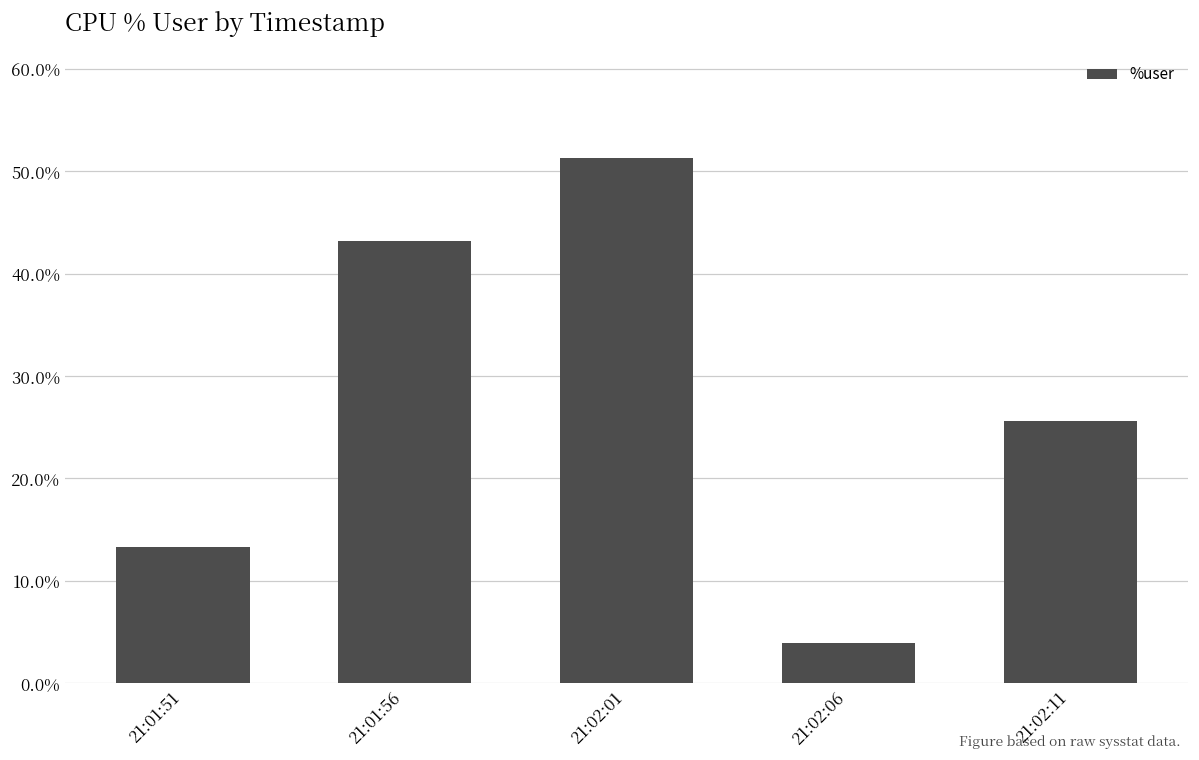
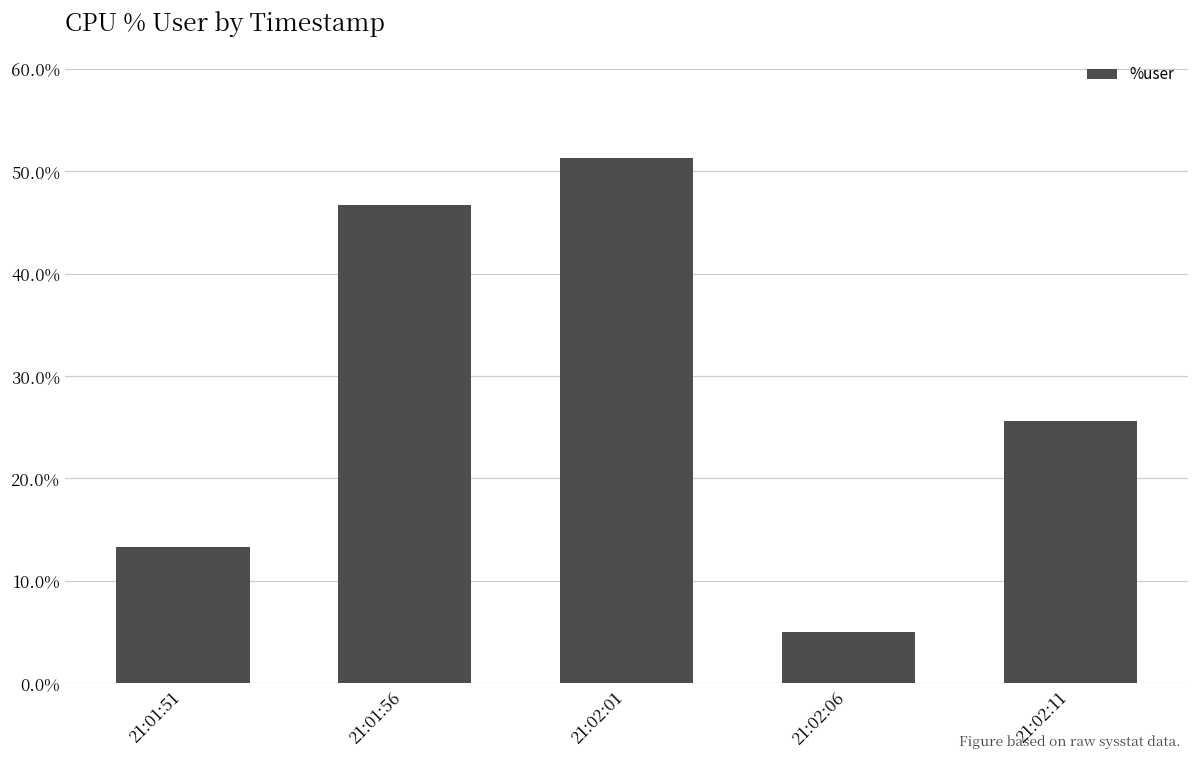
  {
    "21:01:51": "13%",
-   "21:01:56": "43%",
+   "21:01:56": "47%",
    "21:02:01": "51%",
-   "21:02:06": "4%",
+   "21:02:06": "5%",
    "21:02:11": "26%"
  }
